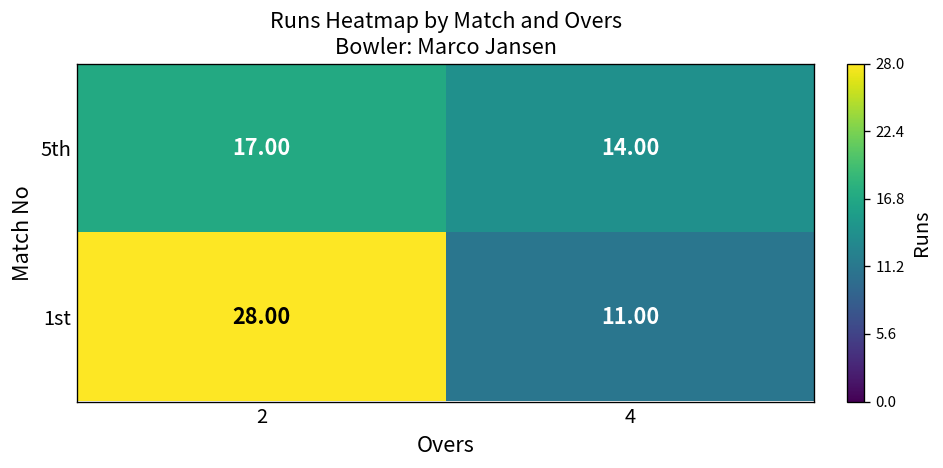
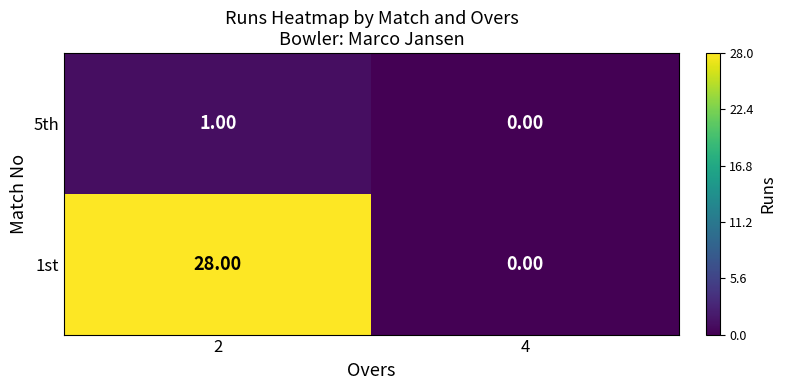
  {
    "5th": {
-     "2": 17.00,
-     "4": 14.00
+     "2": 1.00,
+     "4": 0.00
    },
    "1st": {
      "2": 28.00,
-     "4": 11.00
+     "4": 0.00
    }
  }
